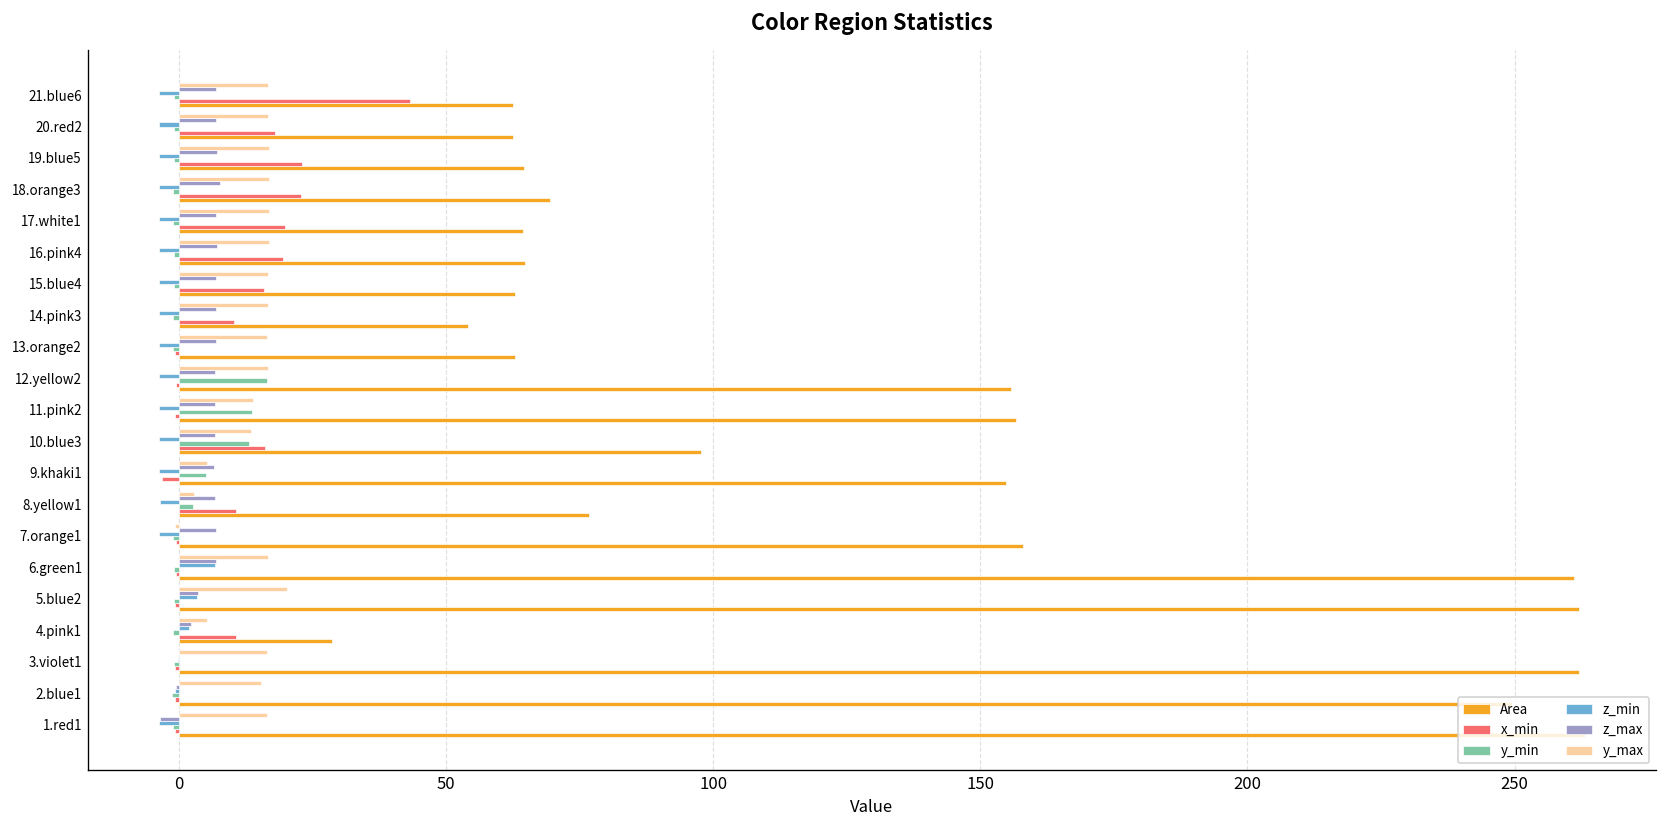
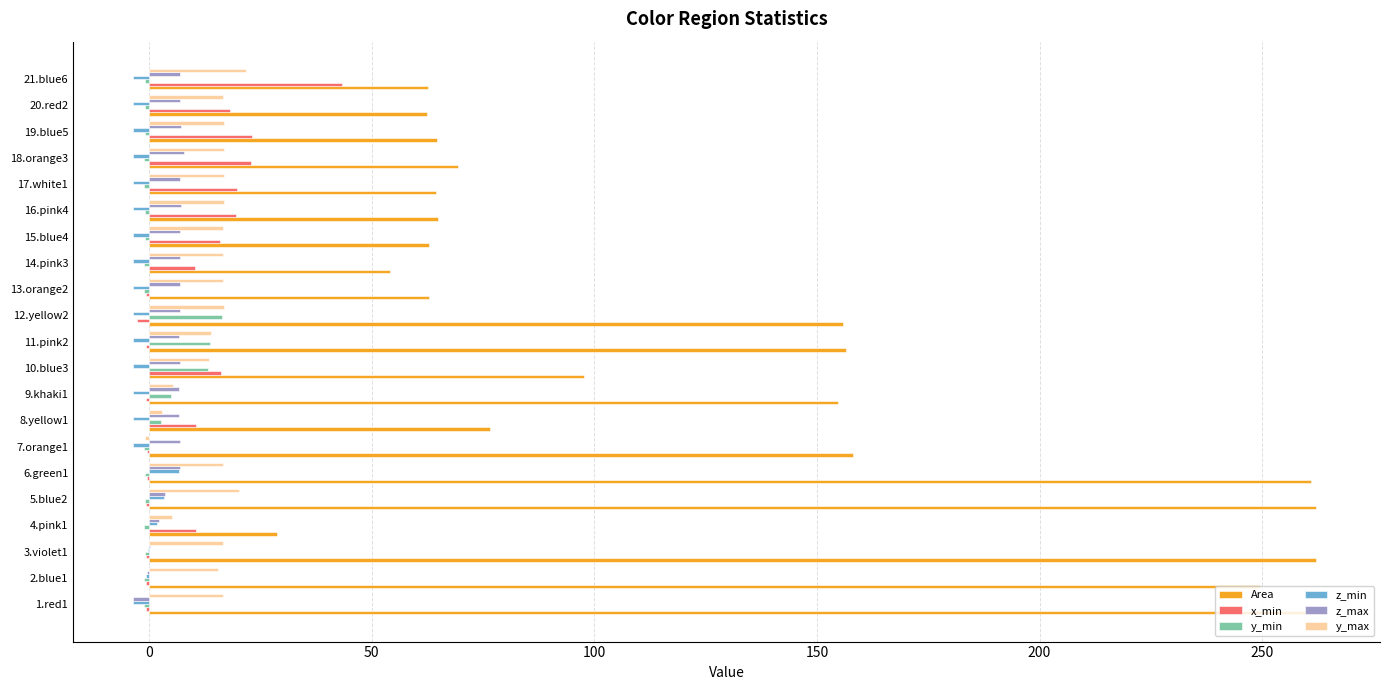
  {
    "Area": {
      "21.blue6": 63,
      "20.red2": 62,
      "19.blue5": 65,
      "18.orange3": 69,
      "17.white1": 65,
      "16.pink4": 65,
      "15.blue4": 63,
      "14.pink3": 54,
      "13.orange2": 63,
      "12.yellow2": 156,
      "11.pink2": 157,
      "10.blue3": 98,
      "9.khaki1": 155,
      "8.yellow1": 77,
      "7.orange1": 158,
      "6.green1": 261,
      "5.blue2": 262,
      "4.pink1": 29,
      "3.violet1": 262
    },
    "x_min": {
      "21.blue6": 43,
      "20.red2": 18,
      "19.blue5": 23,
      "18.orange3": 23,
      "17.white1": 20,
      "16.pink4": 19,
      "15.blue4": 16,
      "14.pink3": 10,
      "13.orange2": -1,
-     "12.yellow2": 0,
+     "12.yellow2": -3,
      "11.pink2": -1,
      "10.blue3": 16,
-     "9.khaki1": -3,
+     "9.khaki1": -1,
      "8.yellow1": 11,
      "5.blue2": -1,
      "4.pink1": 11,
      "3.violet1": -1,
      "2.blue1": -1,
      "1.red1": -1
    },
    "y_max": {
-     "21.blue6": 17,
+     "21.blue6": 22,
      "20.red2": 17,
      "19.blue5": 17,
      "18.orange3": 17,
      "17.white1": 17,
      "16.pink4": 17,
      "15.blue4": 17,
      "14.pink3": 17,
      "13.orange2": 17,
      "12.yellow2": 17,
      "11.pink2": 14,
      "10.blue3": 14,
      "9.khaki1": 5,
      "8.yellow1": 3,
      "7.orange1": -1,
      "6.green1": 17,
      "5.blue2": 20,
      "4.pink1": 5,
      "3.violet1": 17,
      "2.blue1": 15,
      "1.red1": 17
    }
  }
